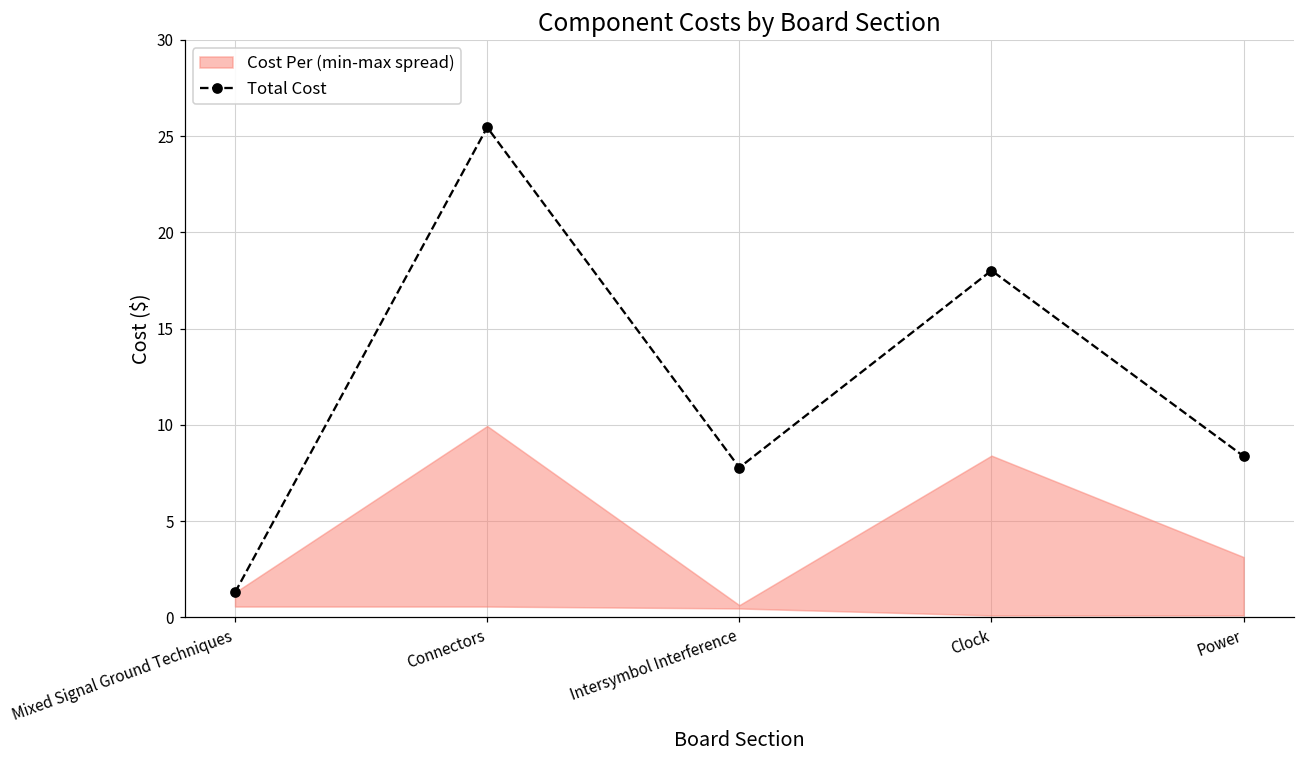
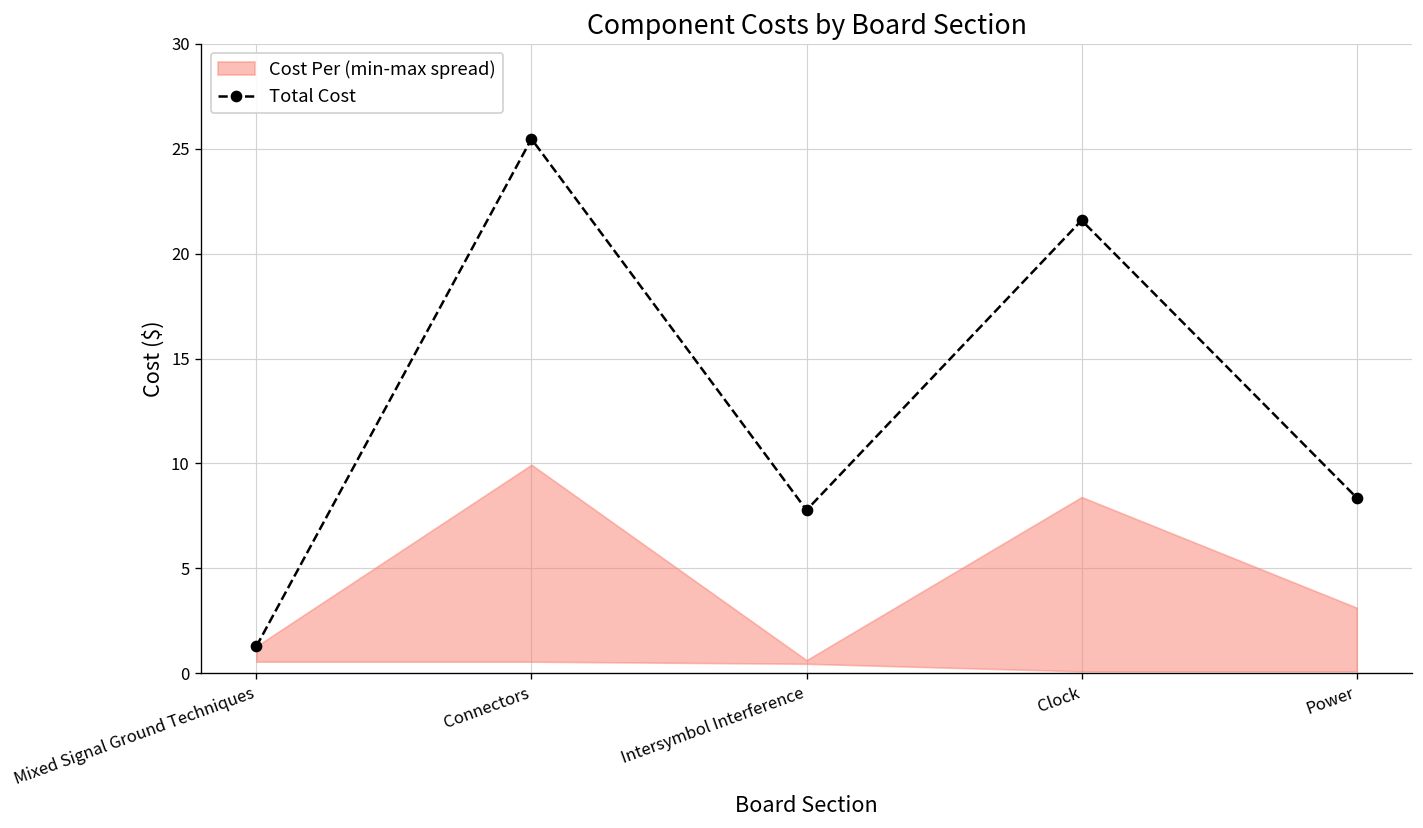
  {
    "Total Cost": {
      "Connectors": 25.5,
      "Intersymbol Interference": 7.8,
-     "Clock": 18.0,
+     "Clock": 21.6,
      "Power": 8.4
    }
  }
